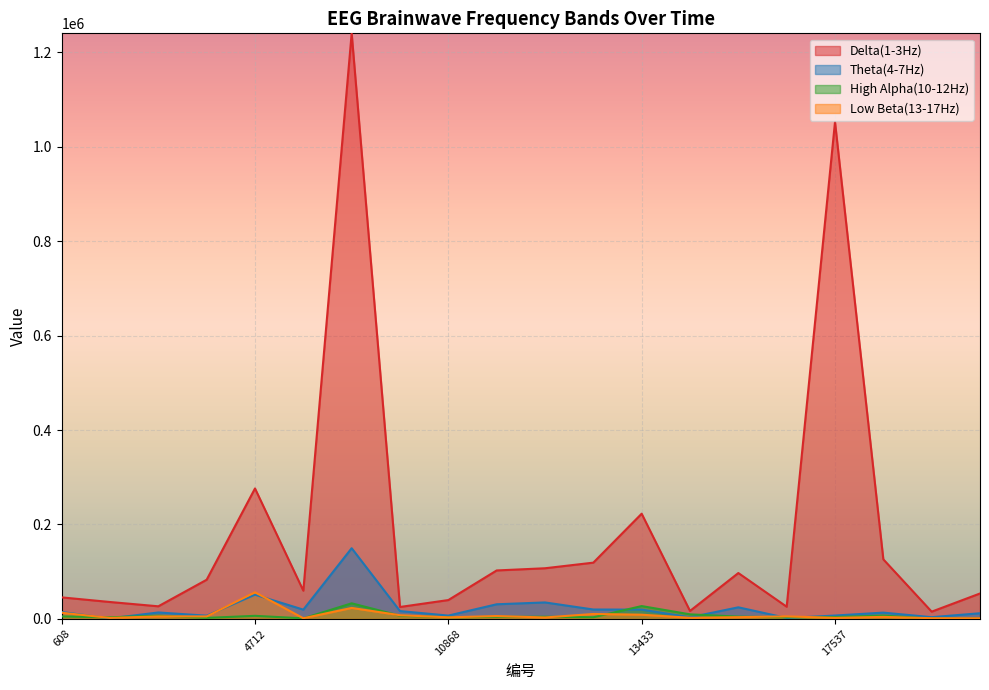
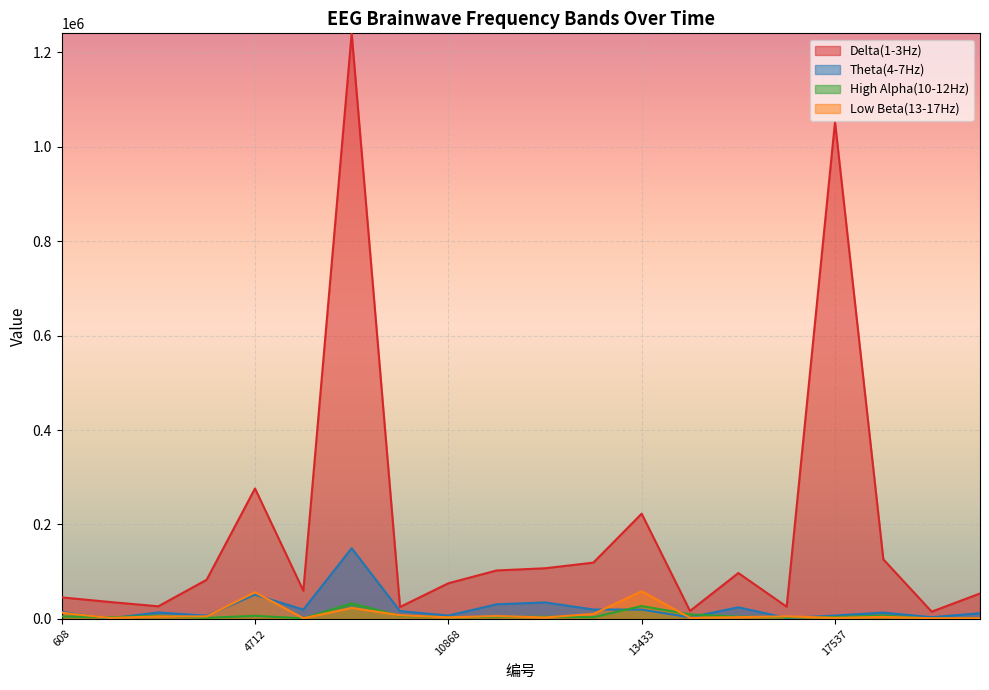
  {
    "Delta(1-3Hz)": {
      "608": 50000,
      "4712": 280000,
-     "10868": 40000,
+     "10868": 80000,
      "13433": 220000,
      "17537": 1050000
    },
    "Theta(4-7Hz)": {
      "13433": 20000
    },
    "High Alpha(10-12Hz)": {
      "608": 10000,
      "4712": 10000,
      "13433": 30000
    },
    "Low Beta(13-17Hz)": {
-     "13433": 10000
+     "13433": 60000
    }
  }
